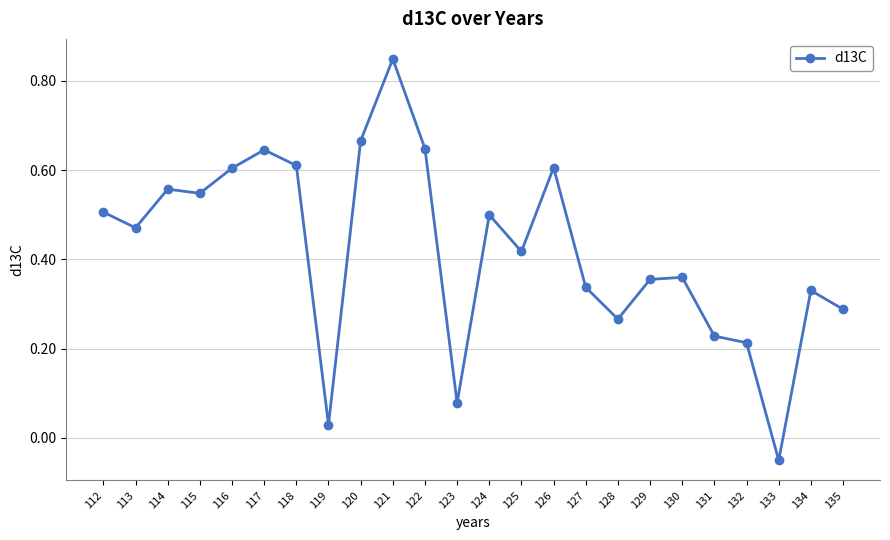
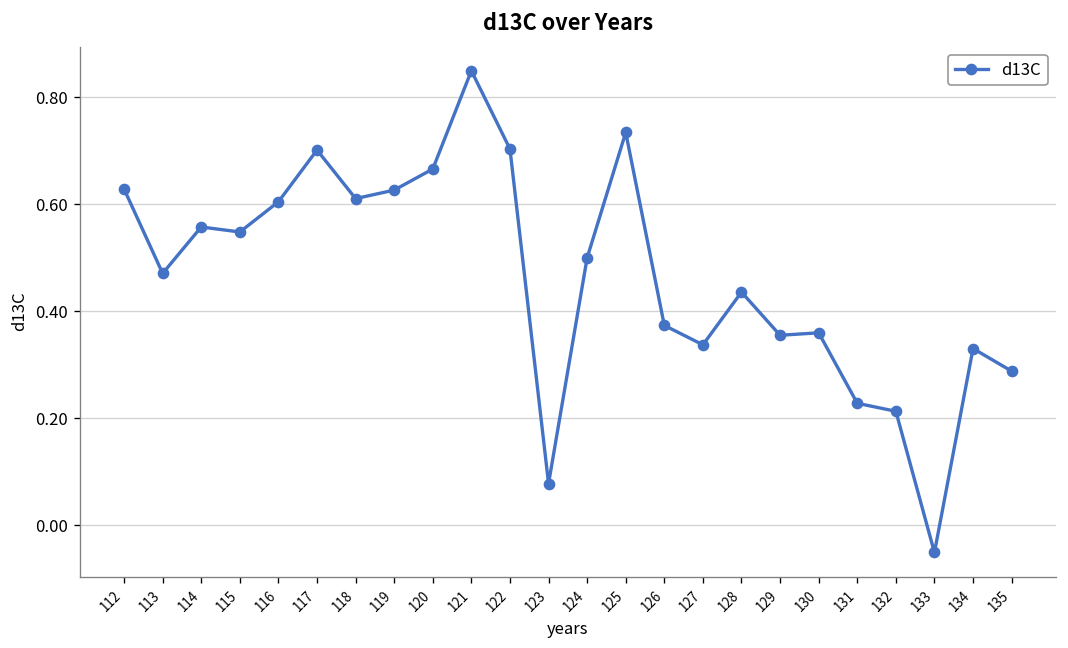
  {
-   "112": 0.51,
+   "112": 0.63,
    "113": 0.47,
    "114": 0.56,
    "115": 0.55,
    "116": 0.60,
-   "117": 0.65,
+   "117": 0.70,
    "118": 0.61,
-   "119": 0.03,
+   "119": 0.63,
    "120": 0.67,
    "121": 0.85,
-   "122": 0.65,
+   "122": 0.70,
    "123": 0.08,
    "124": 0.50,
-   "125": 0.42,
-   "126": 0.61,
+   "125": 0.73,
+   "126": 0.37,
    "127": 0.34,
-   "128": 0.27,
+   "128": 0.44,
    "129": 0.36,
    "130": 0.36,
    "131": 0.23,
    "132": 0.21,
    "133": -0.05,
    "134": 0.33,
    "135": 0.29
  }
